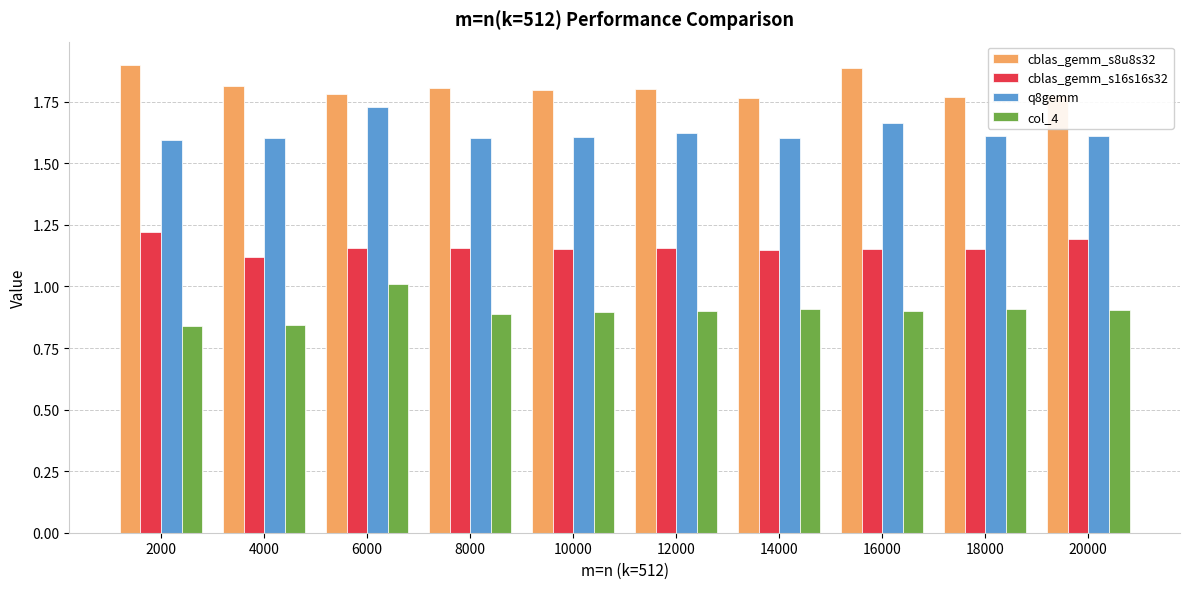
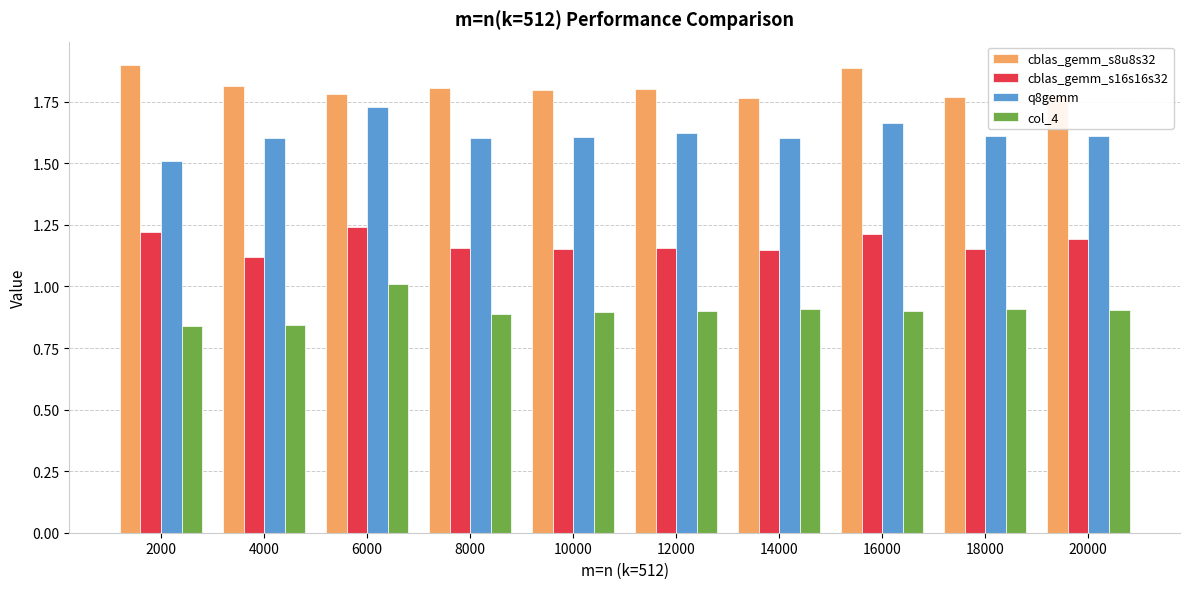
  {
    "cblas_gemm_s8u8s32": {
      "2000": 1.90,
      "4000": 1.81,
      "6000": 1.78,
      "8000": 1.80,
      "10000": 1.80,
      "12000": 1.80,
      "14000": 1.77,
      "16000": 1.89,
      "18000": 1.77
    },
    "cblas_gemm_s16s16s32": {
      "2000": 1.22,
      "4000": 1.12,
-     "6000": 1.16,
+     "6000": 1.24,
      "8000": 1.16,
      "10000": 1.15,
      "12000": 1.15,
      "14000": 1.15,
-     "16000": 1.15,
+     "16000": 1.21,
      "18000": 1.15,
      "20000": 1.19
    },
    "q8gemm": {
-     "2000": 1.59,
+     "2000": 1.51,
      "4000": 1.60,
      "6000": 1.73,
      "8000": 1.60,
      "10000": 1.61,
      "12000": 1.62,
      "14000": 1.60,
      "16000": 1.66,
      "18000": 1.61,
      "20000": 1.61
    },
    "col_4": {
      "2000": 0.84,
      "4000": 0.84,
      "6000": 1.01,
      "8000": 0.89,
      "10000": 0.89,
      "12000": 0.90,
      "14000": 0.91,
      "16000": 0.90,
      "18000": 0.91,
      "20000": 0.91
    }
  }
